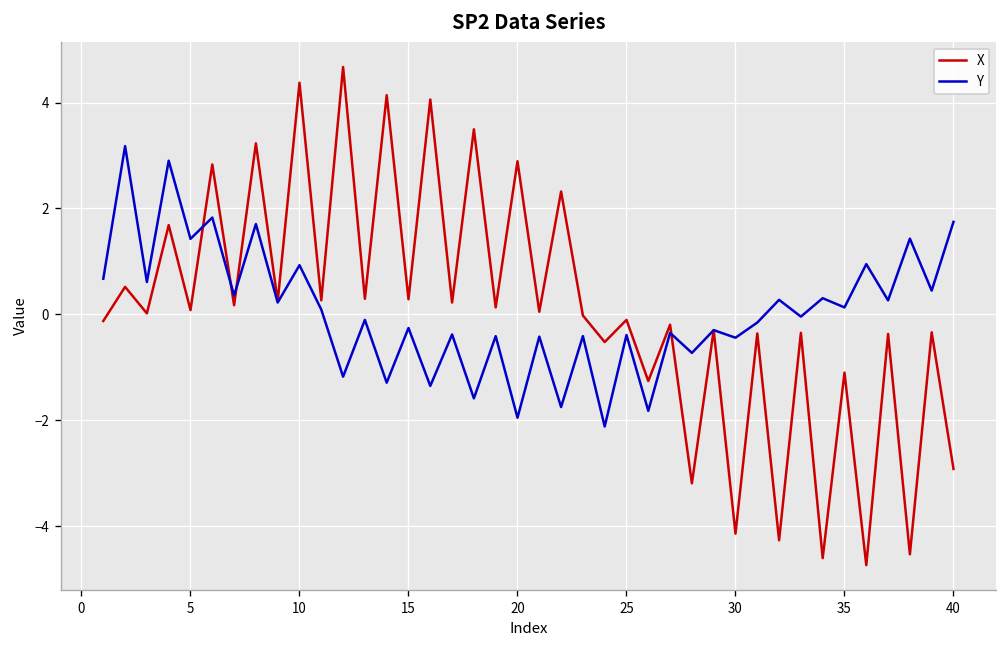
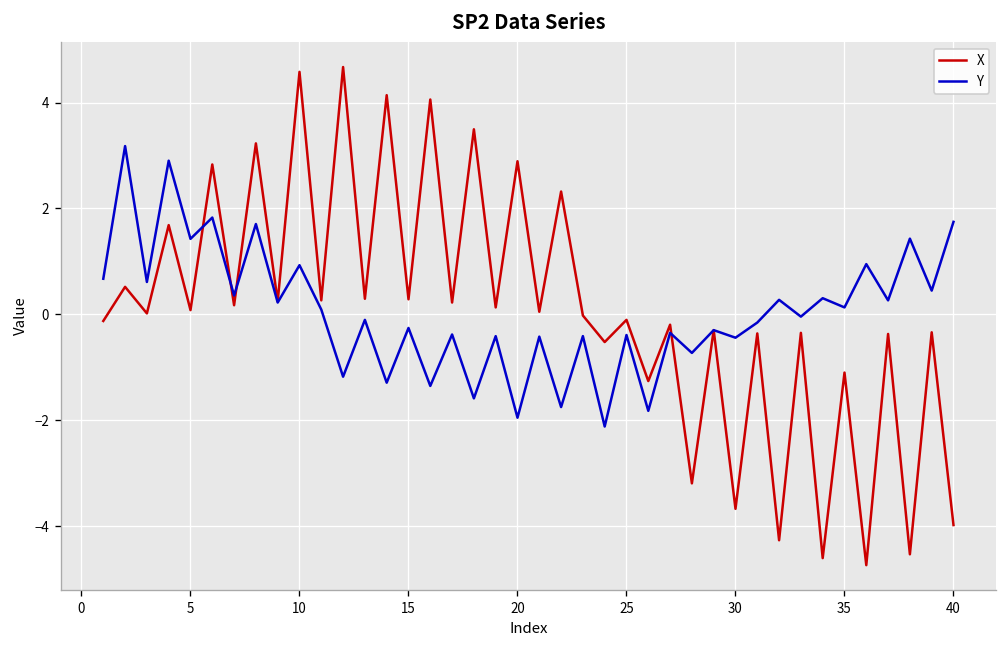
  {
    "X": {
      "5": 0.1,
-     "10": 4.4,
+     "10": 4.6,
      "15": 0.3,
      "20": 2.9,
      "25": -0.1,
-     "30": -4.1,
+     "30": -3.7,
      "35": -1.1,
-     "40": -2.9
+     "40": -4.0
    },
    "Y": {
      "5": 1.4,
      "10": 0.9,
      "15": -0.3,
      "20": -1.9,
      "25": -0.4,
      "30": -0.4,
      "35": 0.1,
      "40": 1.7
    }
  }
